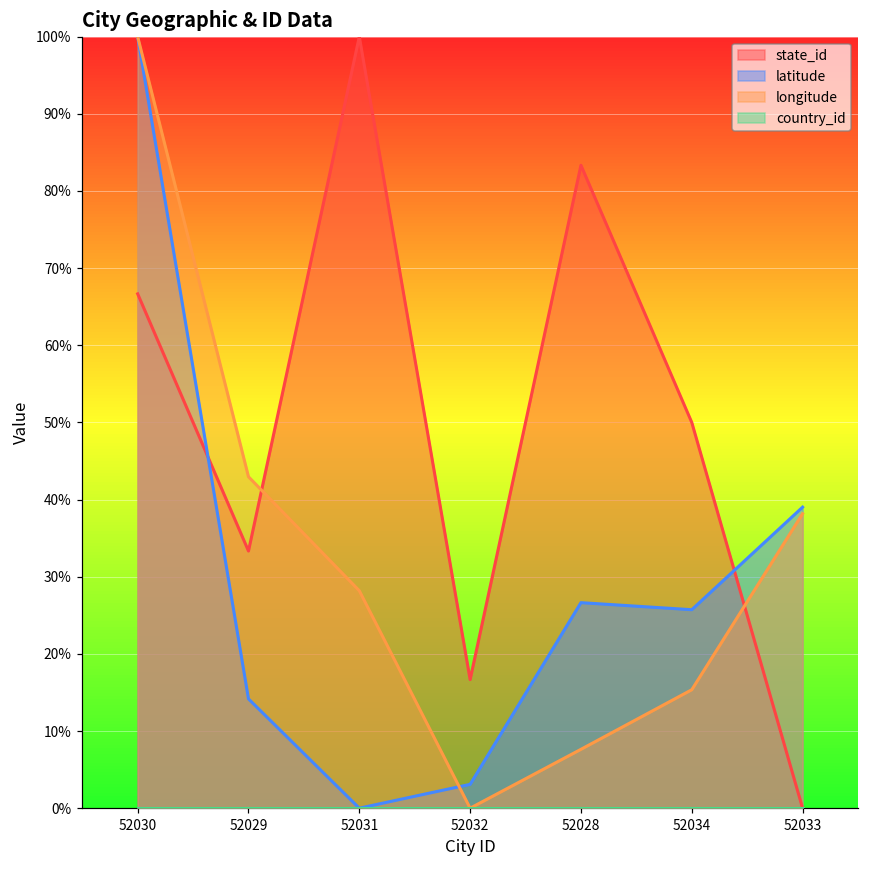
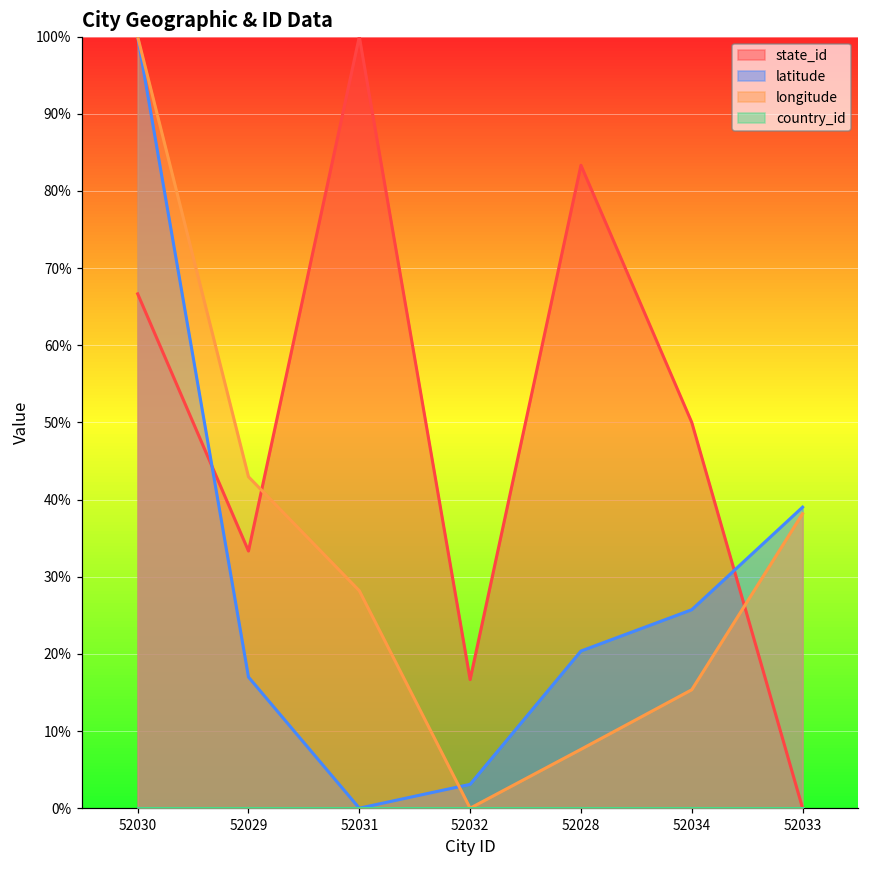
  {
    "latitude": {
-     "52029": "14%",
+     "52029": "17%",
      "52032": "3%",
-     "52028": "27%",
+     "52028": "20%",
      "52034": "26%",
      "52033": "39%"
    },
    "country_id": {
      "52030": "0%",
      "52029": "0%",
      "52028": "0%",
      "52034": "0%"
    }
  }
